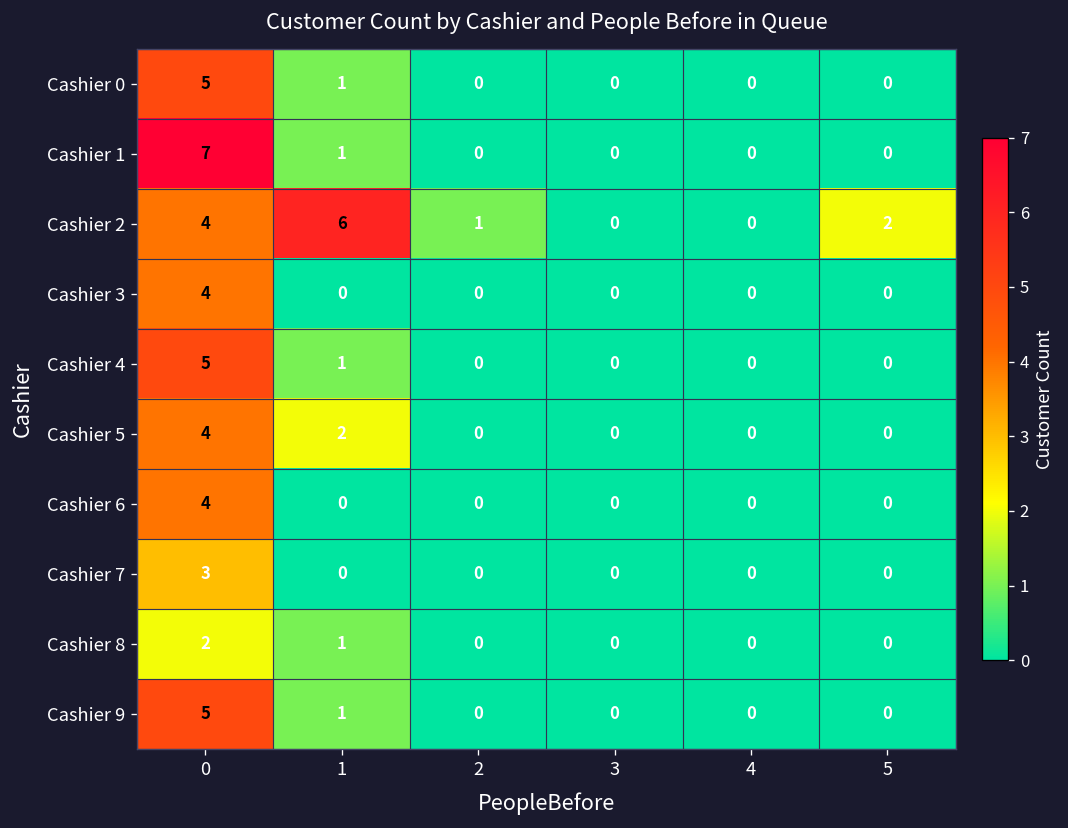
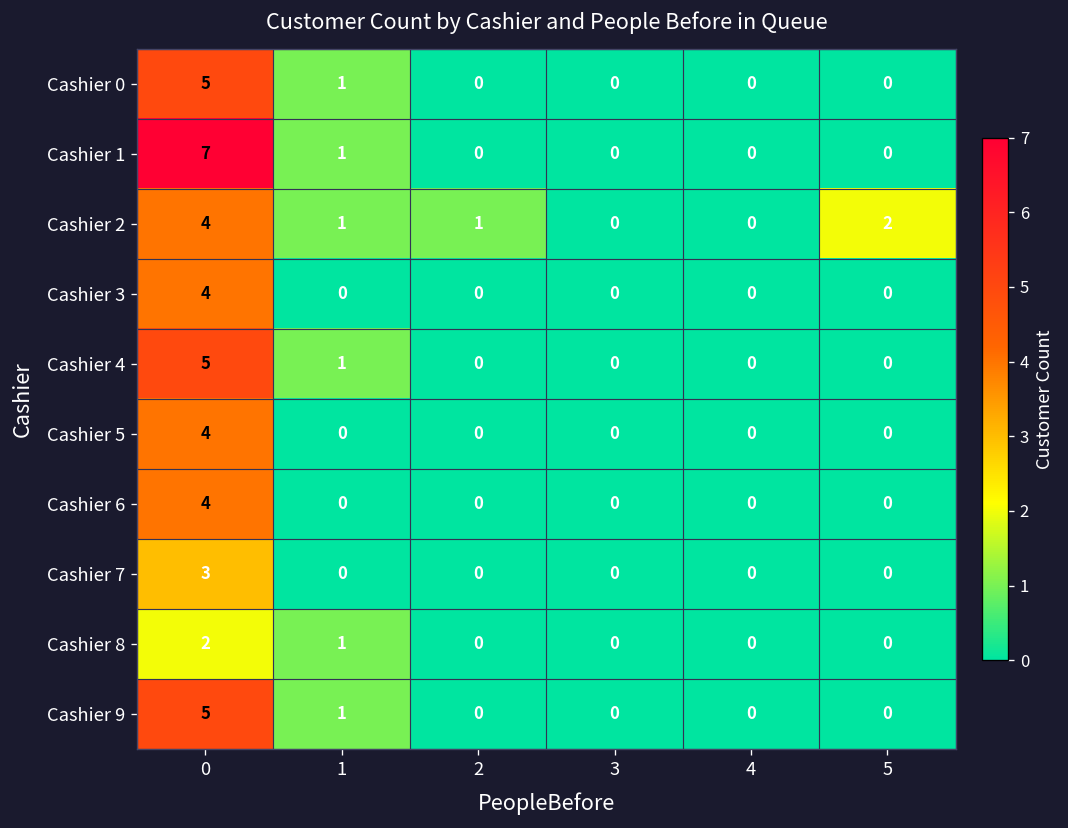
  {
    "Cashier 0": {
      "0": 5,
      "1": 1,
      "2": 0,
      "3": 0,
      "4": 0,
      "5": 0
    },
    "Cashier 1": {
      "0": 7,
      "1": 1,
      "2": 0,
      "3": 0,
      "4": 0,
      "5": 0
    },
    "Cashier 2": {
      "0": 4,
-     "1": 6,
+     "1": 1,
      "2": 1,
      "3": 0,
      "4": 0,
      "5": 2
    },
    "Cashier 3": {
      "0": 4,
      "1": 0,
      "2": 0,
      "3": 0,
      "4": 0,
      "5": 0
    },
    "Cashier 4": {
      "0": 5,
      "1": 1,
      "2": 0,
      "3": 0,
      "4": 0,
      "5": 0
    },
    "Cashier 5": {
      "0": 4,
-     "1": 2,
+     "1": 0,
      "2": 0,
      "3": 0,
      "4": 0,
      "5": 0
    },
    "Cashier 6": {
      "0": 4,
      "1": 0,
      "2": 0,
      "3": 0,
      "4": 0,
      "5": 0
    },
    "Cashier 7": {
      "0": 3,
      "1": 0,
      "2": 0,
      "3": 0,
      "4": 0,
      "5": 0
    },
    "Cashier 8": {
      "0": 2,
      "1": 1,
      "2": 0,
      "3": 0,
      "4": 0,
      "5": 0
    },
    "Cashier 9": {
      "0": 5,
      "1": 1,
      "2": 0,
      "3": 0,
      "4": 0,
      "5": 0
    }
  }
